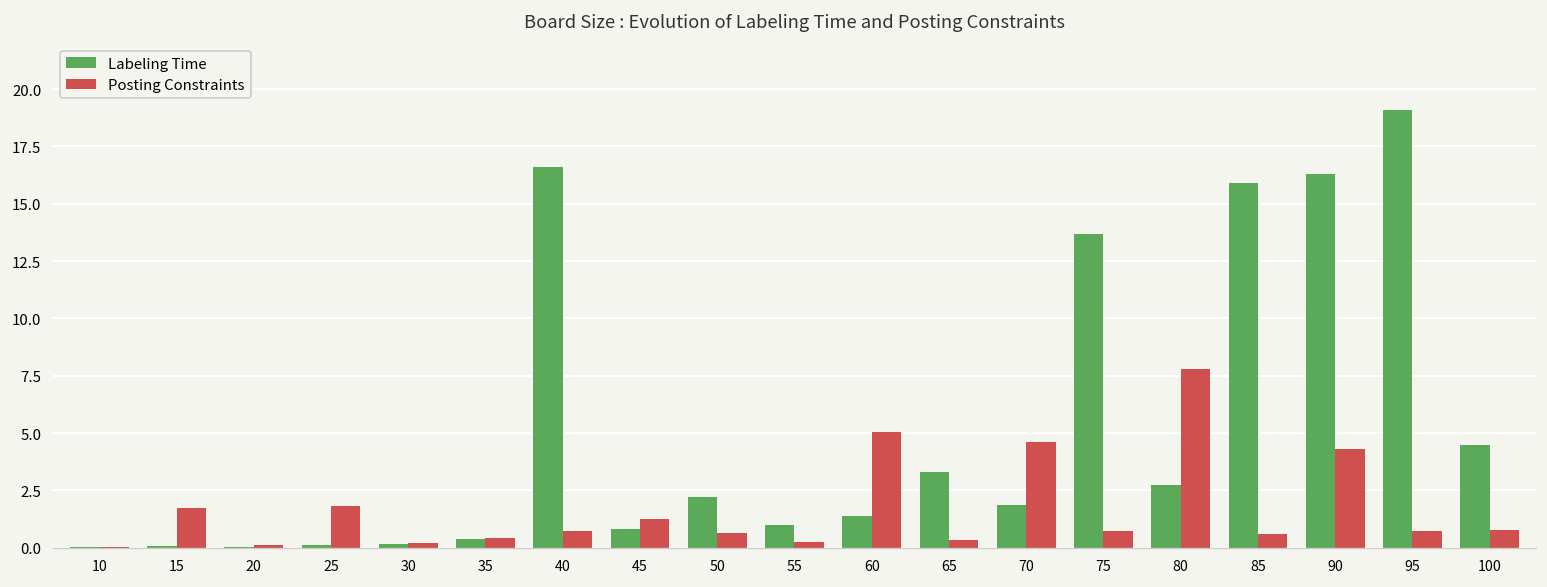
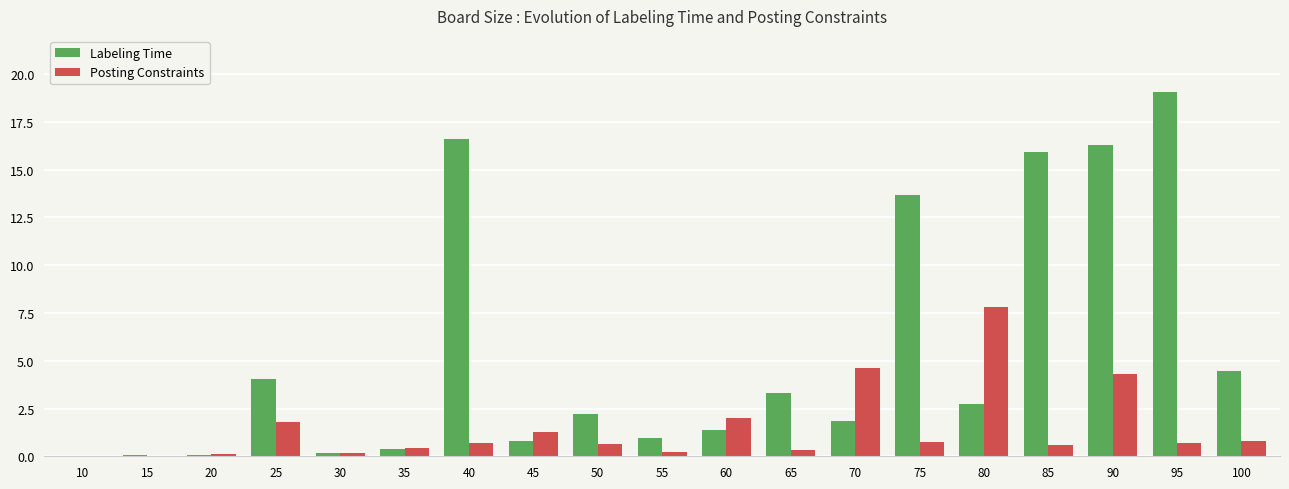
  {
    "Labeling Time": {
-     "25": 0.1,
+     "25": 4.0,
      "30": 0.2,
      "35": 0.4,
      "40": 16.6,
      "45": 0.8,
      "50": 2.2,
      "55": 1.0,
      "60": 1.4,
      "65": 3.3,
      "70": 1.9,
      "75": 13.7,
      "80": 2.7,
      "85": 15.9,
      "90": 16.3,
      "95": 19.1,
      "100": 4.5
    },
    "Posting Constraints": {
-     "15": 1.7,
+     "15": 0.0,
      "20": 0.1,
      "25": 1.8,
      "30": 0.2,
      "35": 0.4,
      "40": 0.7,
      "45": 1.3,
      "50": 0.7,
      "55": 0.3,
-     "60": 5.1,
+     "60": 2.0,
      "65": 0.4,
      "70": 4.6,
      "75": 0.8,
      "80": 7.8,
      "85": 0.6,
      "90": 4.3,
      "95": 0.7,
      "100": 0.8
    }
  }
